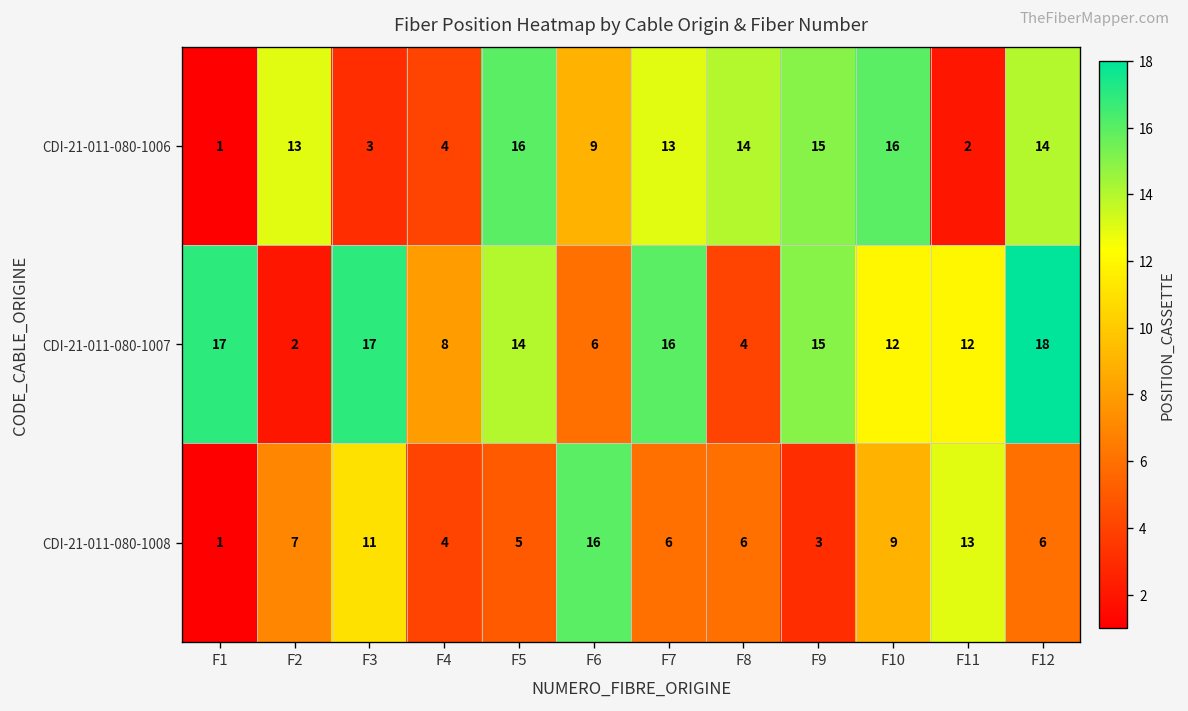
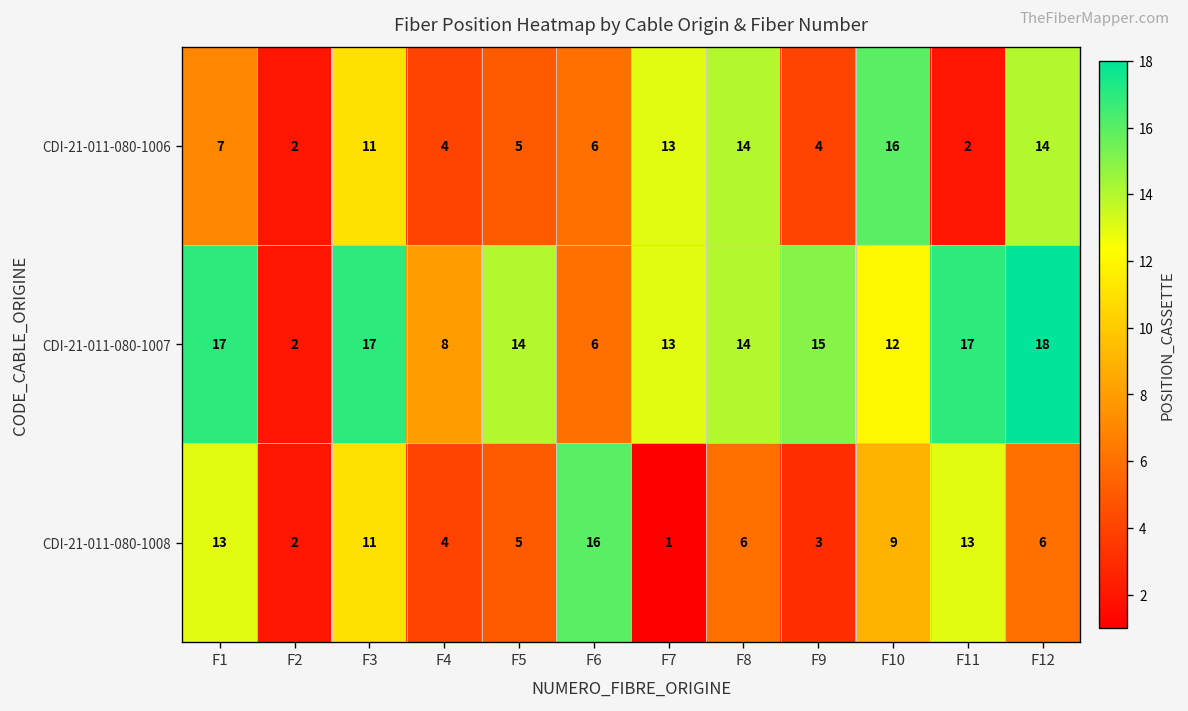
  {
    "CDI-21-011-080-1006": {
-     "F1": 1,
-     "F2": 13,
-     "F3": 3,
+     "F1": 7,
+     "F2": 2,
+     "F3": 11,
      "F4": 4,
-     "F5": 16,
-     "F6": 9,
+     "F5": 5,
+     "F6": 6,
      "F7": 13,
      "F8": 14,
-     "F9": 15,
+     "F9": 4,
      "F10": 16,
      "F11": 2,
      "F12": 14
    },
    "CDI-21-011-080-1007": {
      "F1": 17,
      "F2": 2,
      "F3": 17,
      "F4": 8,
      "F5": 14,
      "F6": 6,
-     "F7": 16,
-     "F8": 4,
+     "F7": 13,
+     "F8": 14,
      "F9": 15,
      "F10": 12,
-     "F11": 12,
+     "F11": 17,
      "F12": 18
    },
    "CDI-21-011-080-1008": {
-     "F1": 1,
-     "F2": 7,
+     "F1": 13,
+     "F2": 2,
      "F3": 11,
      "F4": 4,
      "F5": 5,
      "F6": 16,
-     "F7": 6,
+     "F7": 1,
      "F8": 6,
      "F9": 3,
      "F10": 9,
      "F11": 13,
      "F12": 6
    }
  }
